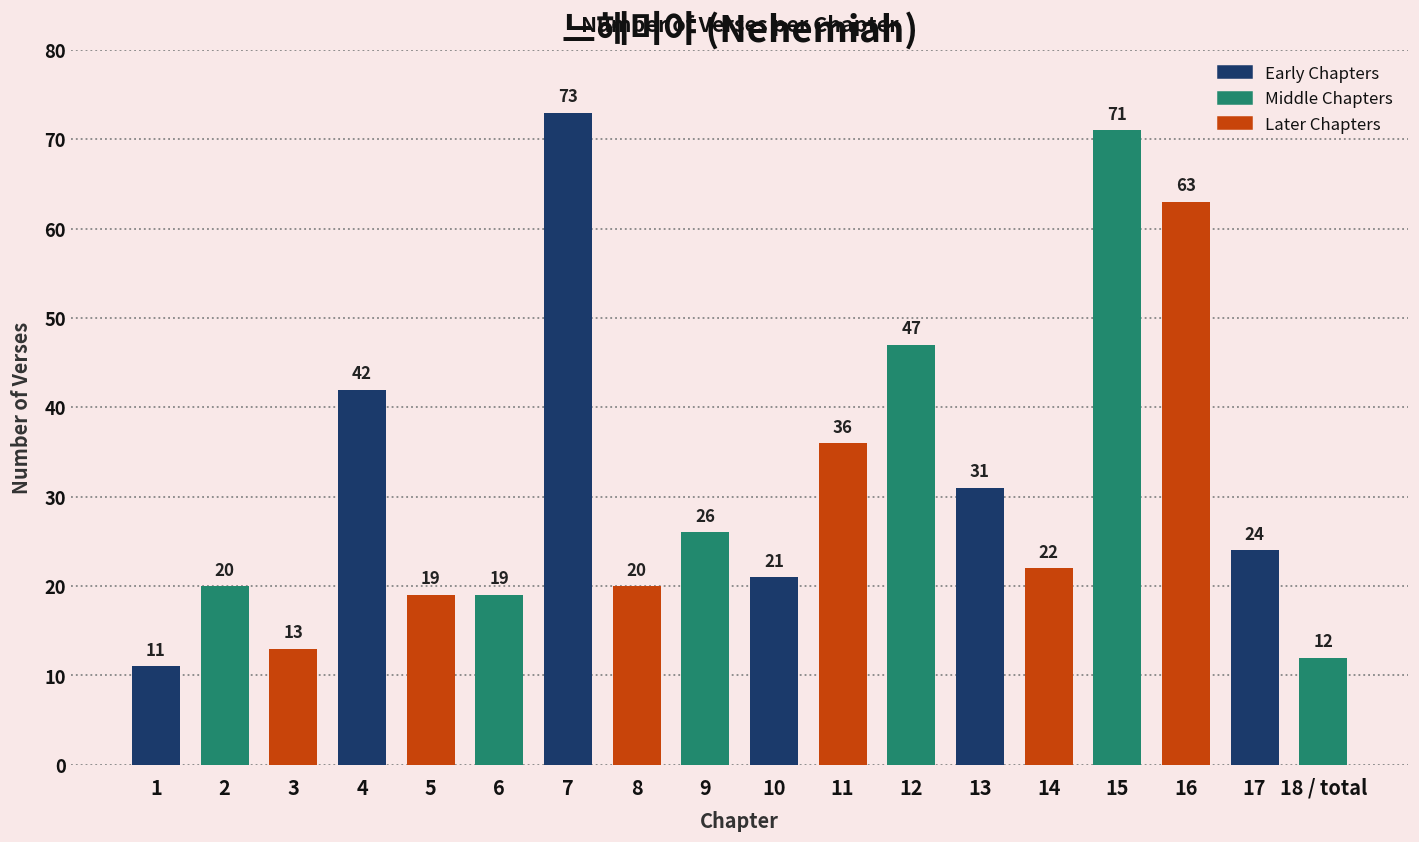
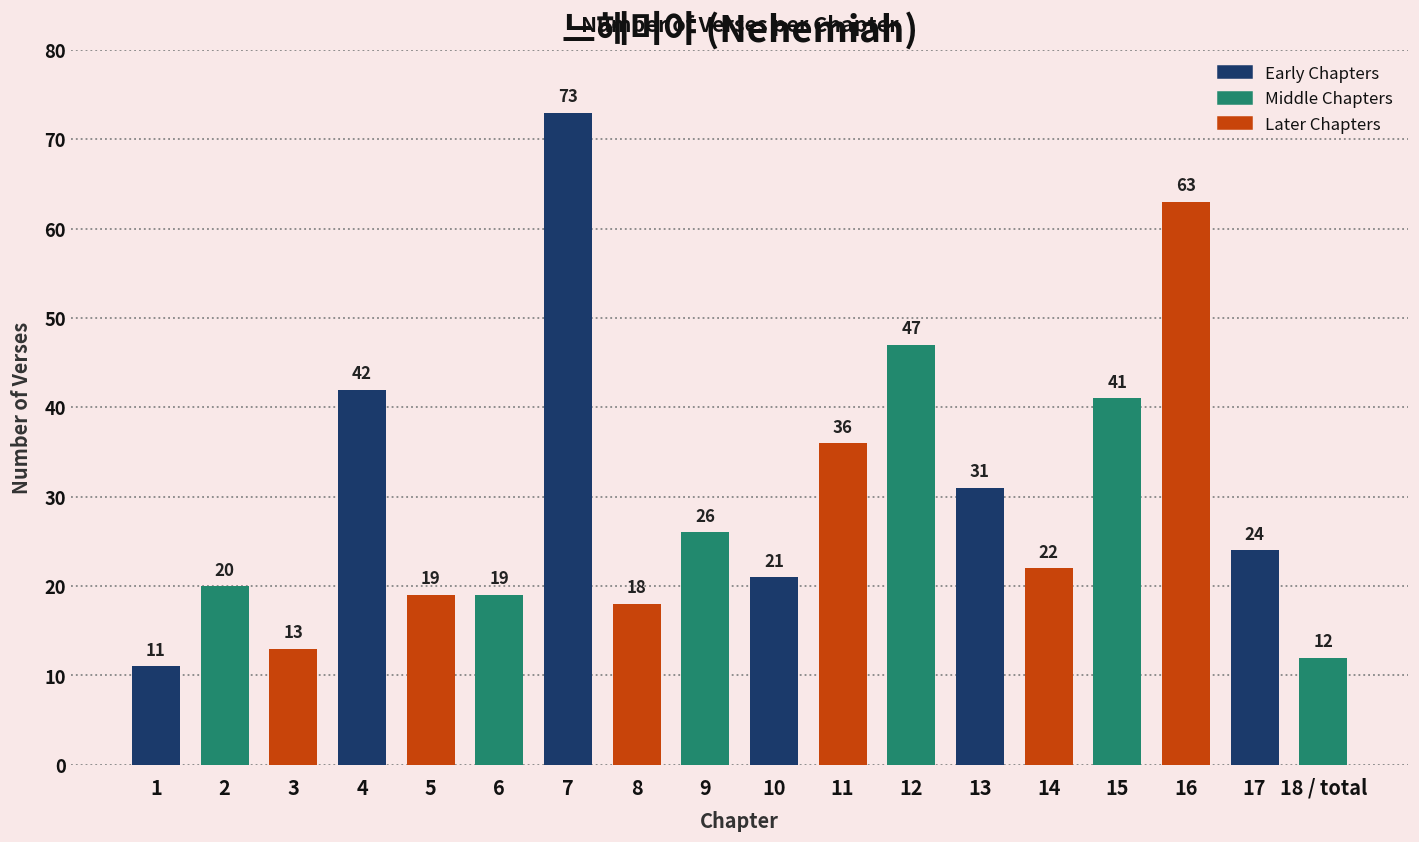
  {
    "1": 11,
    "2": 20,
    "3": 13,
    "4": 42,
    "5": 19,
    "6": 19,
    "7": 73,
-   "8": 20,
+   "8": 18,
    "9": 26,
    "10": 21,
    "11": 36,
    "12": 47,
    "13": 31,
    "14": 22,
-   "15": 71,
+   "15": 41,
    "16": 63,
    "17": 24,
    "18 / total": 12
  }
